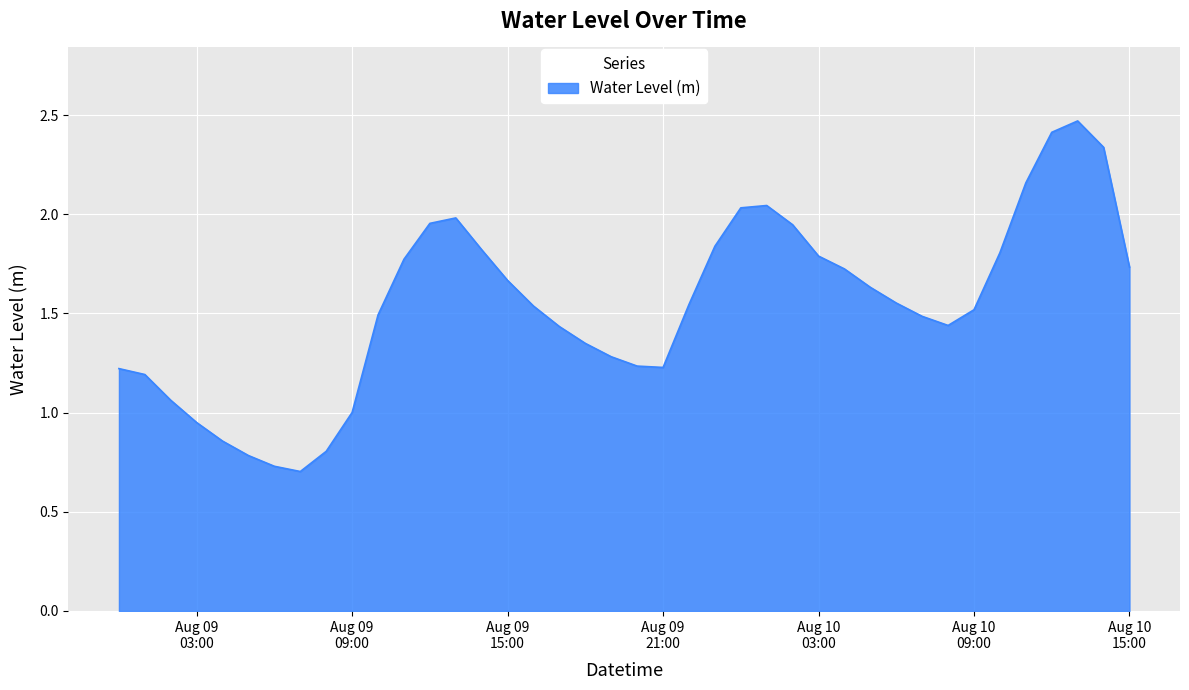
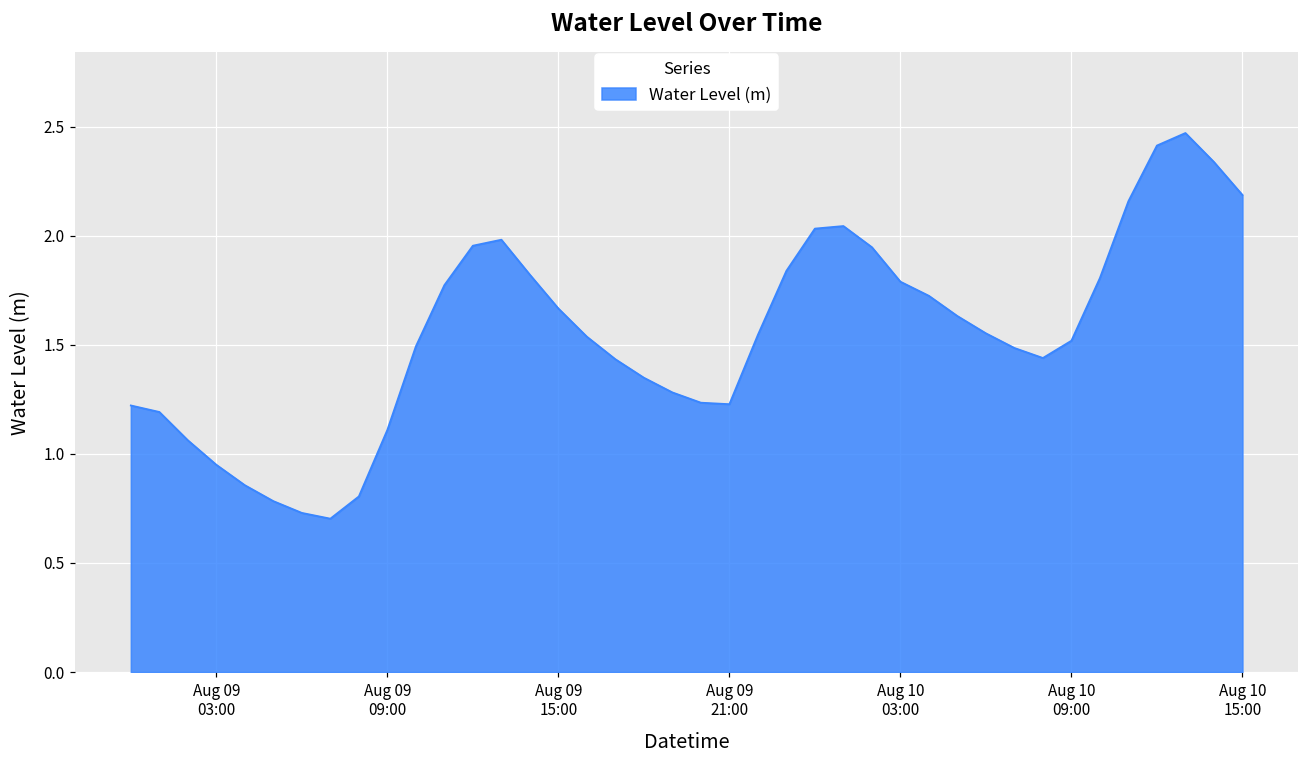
  {
    "Aug 09 03:00": 0.95,
-   "Aug 09 09:00": 1.00,
+   "Aug 09 09:00": 1.11,
    "Aug 09 15:00": 1.67,
    "Aug 09 21:00": 1.23,
    "Aug 10 03:00": 1.79,
    "Aug 10 09:00": 1.52,
-   "Aug 10 15:00": 1.73
+   "Aug 10 15:00": 2.19
  }
